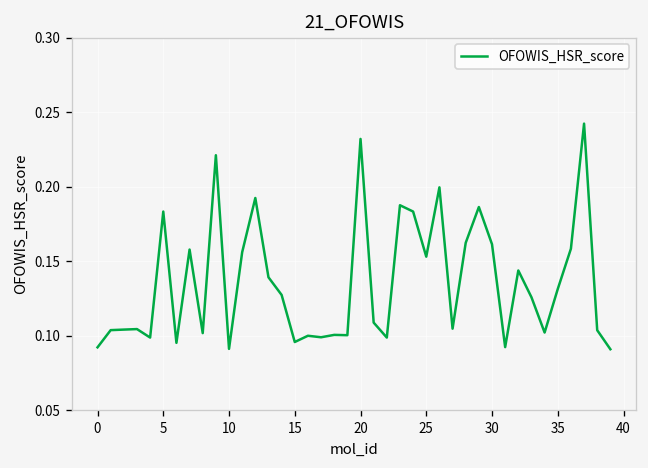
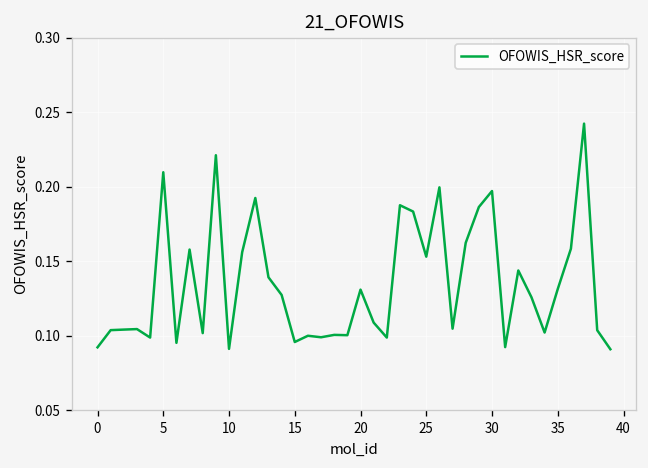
  {
    "0": 0.092,
-   "5": 0.183,
+   "5": 0.210,
    "10": 0.091,
    "15": 0.096,
-   "20": 0.232,
+   "20": 0.131,
    "25": 0.153,
-   "30": 0.161,
+   "30": 0.197,
    "35": 0.131
  }
